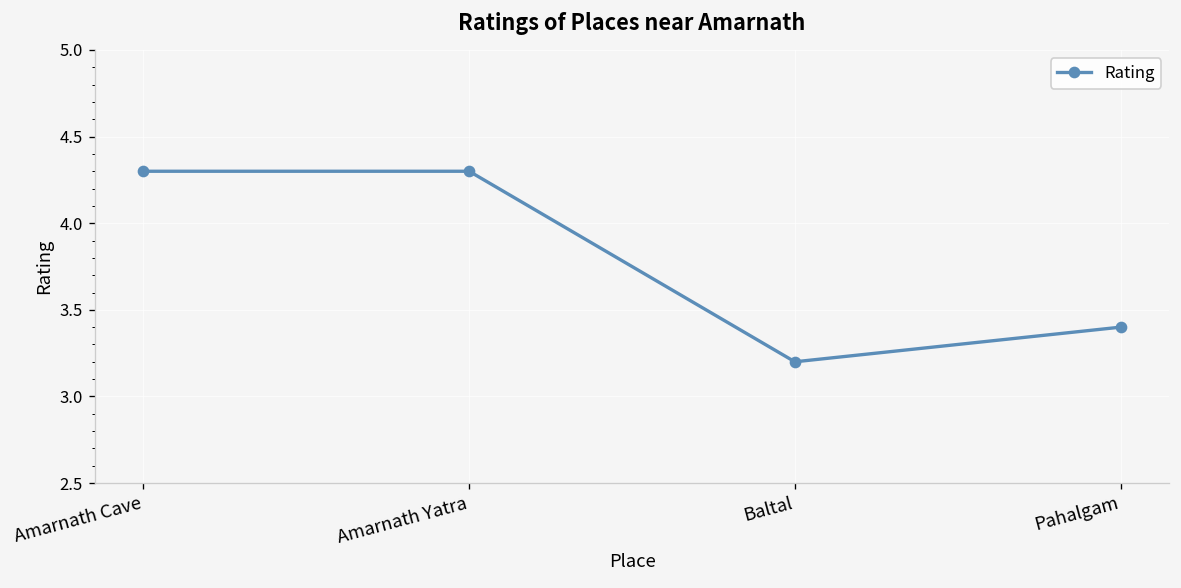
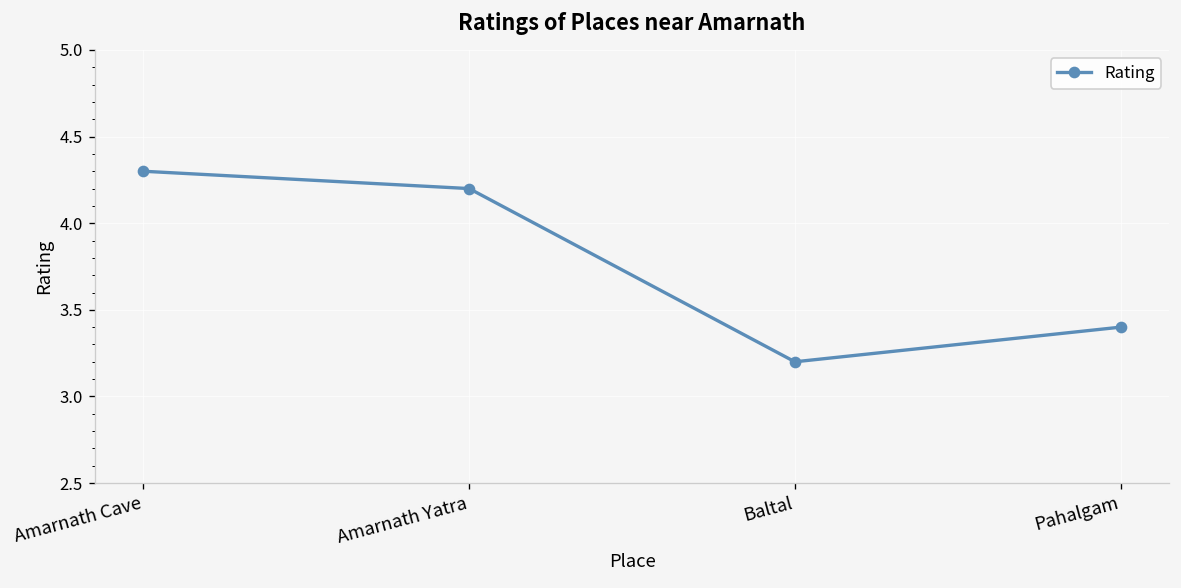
  {
    "Amarnath Cave": 4.3,
-   "Amarnath Yatra": 4.3,
+   "Amarnath Yatra": 4.2,
    "Baltal": 3.2,
    "Pahalgam": 3.4
  }
